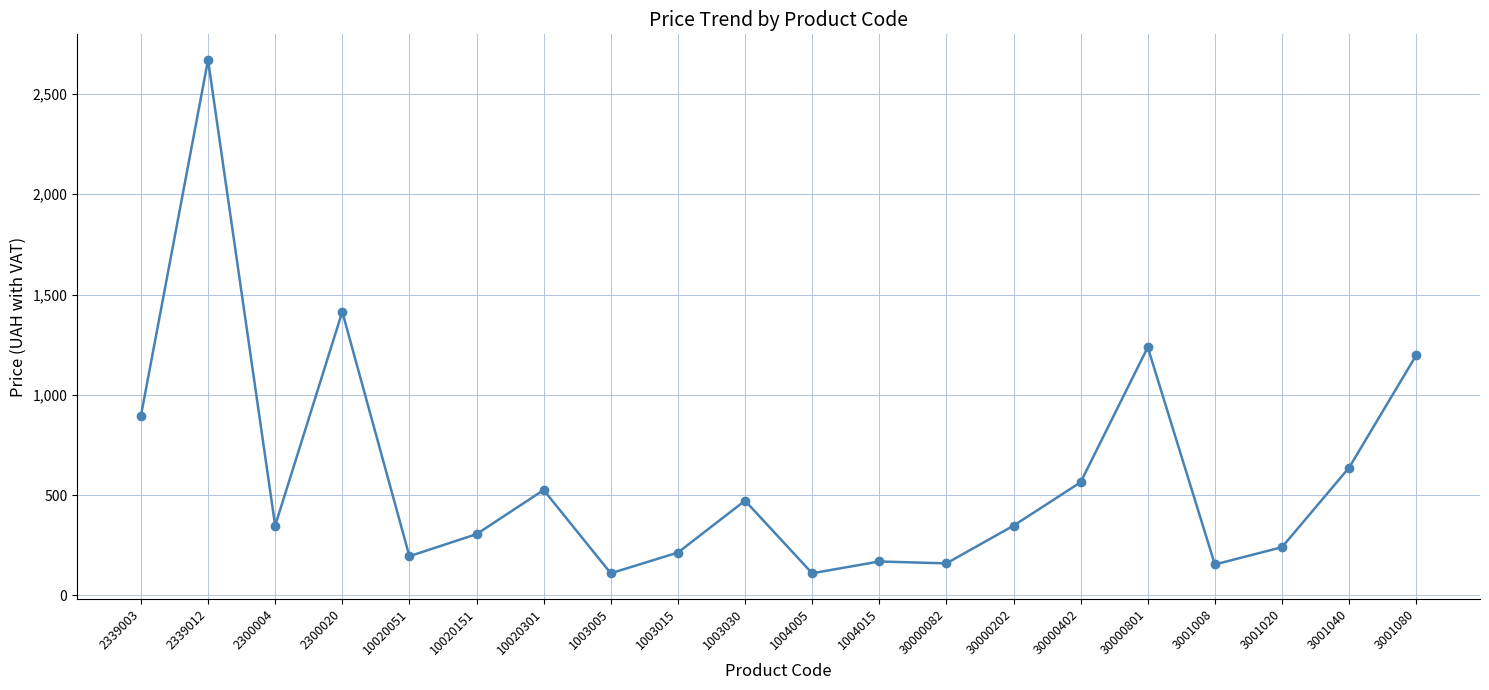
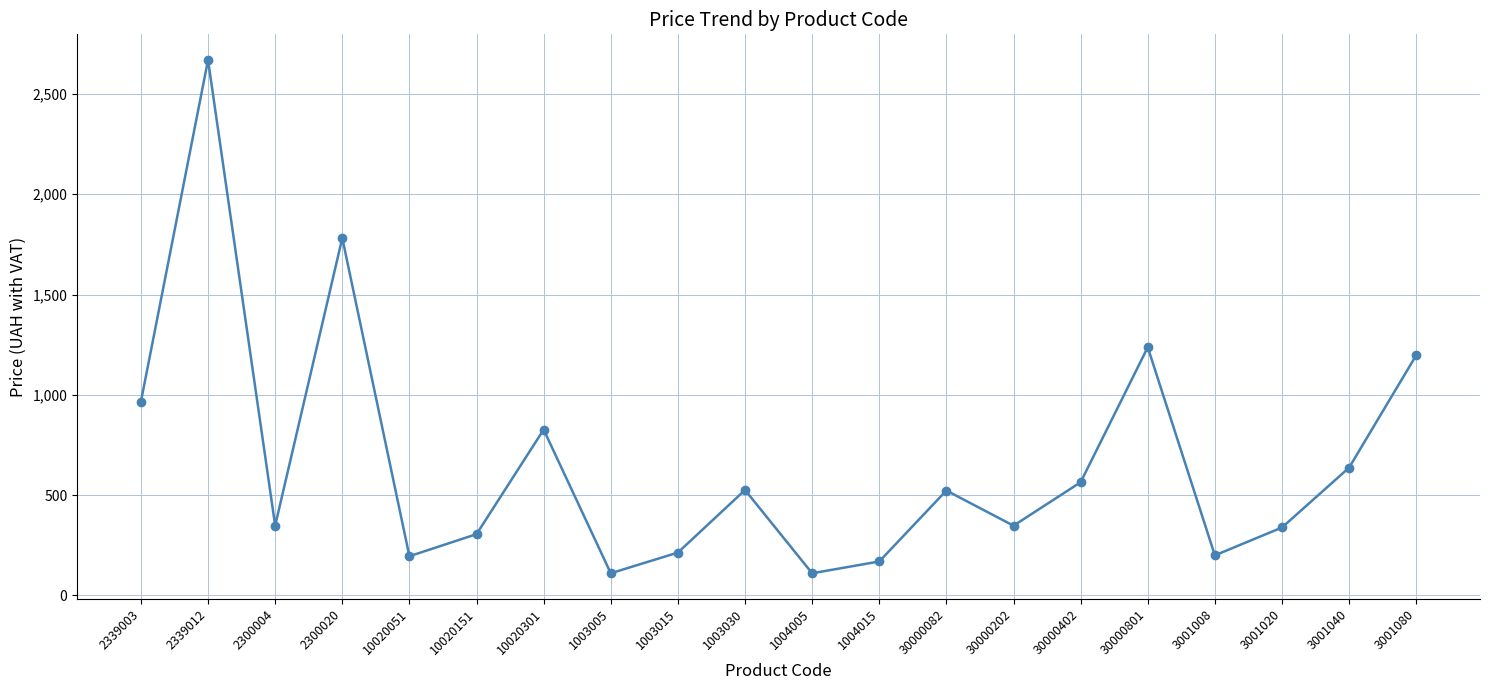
  {
-   "2339003": "900",
+   "2339003": "970",
    "2339012": "2,670",
    "2300004": "350",
-   "2300020": "1,410",
+   "2300020": "1,780",
    "10020051": "200",
    "10020151": "310",
-   "10020301": "530",
+   "10020301": "830",
    "1003005": "110",
    "1003015": "210",
-   "1003030": "470",
+   "1003030": "530",
    "1004005": "110",
    "1004015": "170",
-   "30000082": "160",
+   "30000082": "520",
    "30000202": "350",
    "30000402": "560",
    "30000801": "1,240",
-   "3001008": "150",
-   "3001020": "240",
+   "3001008": "200",
+   "3001020": "340",
    "3001040": "640",
    "3001080": "1,200"
  }
